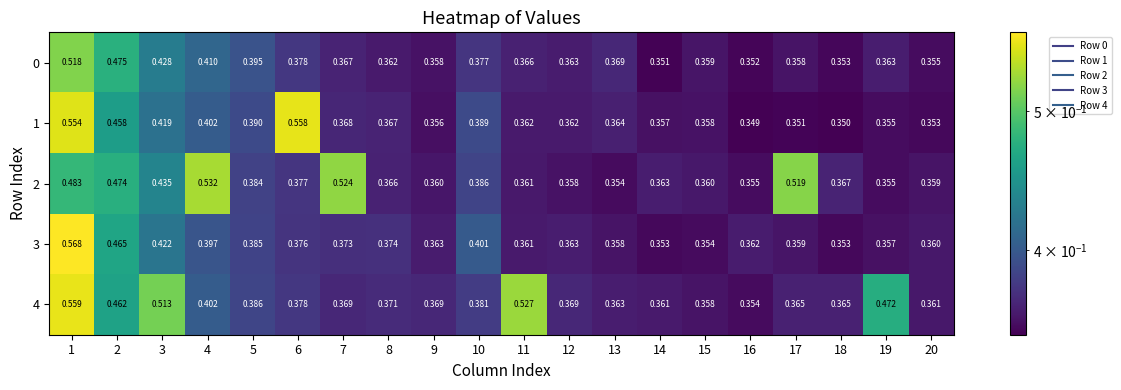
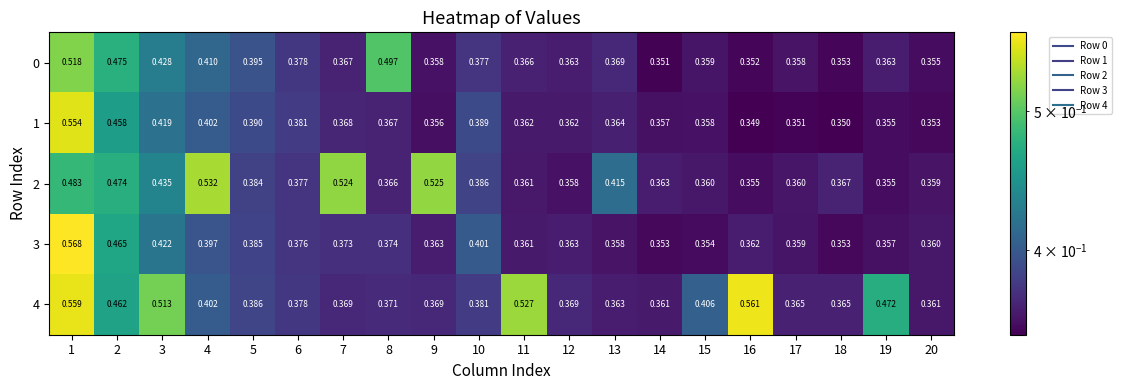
  {
    "0": {
      "1": 0.518,
      "2": 0.475,
      "3": 0.428,
      "4": 0.410,
      "5": 0.395,
      "6": 0.378,
      "7": 0.367,
-     "8": 0.362,
+     "8": 0.497,
      "9": 0.358,
      "10": 0.377,
      "11": 0.366,
      "12": 0.363,
      "13": 0.369,
      "14": 0.351,
      "15": 0.359,
      "16": 0.352,
      "17": 0.358,
      "18": 0.353,
      "19": 0.363,
      "20": 0.355
    },
    "1": {
      "1": 0.554,
      "2": 0.458,
      "3": 0.419,
      "4": 0.402,
      "5": 0.390,
-     "6": 0.558,
+     "6": 0.381,
      "7": 0.368,
      "8": 0.367,
      "9": 0.356,
      "10": 0.389,
      "11": 0.362,
      "12": 0.362,
      "13": 0.364,
      "14": 0.357,
      "15": 0.358,
      "16": 0.349,
      "17": 0.351,
      "18": 0.350,
      "19": 0.355,
      "20": 0.353
    },
    "2": {
      "1": 0.483,
      "2": 0.474,
      "3": 0.435,
      "4": 0.532,
      "5": 0.384,
      "6": 0.377,
      "7": 0.524,
      "8": 0.366,
-     "9": 0.360,
+     "9": 0.525,
      "10": 0.386,
      "11": 0.361,
      "12": 0.358,
-     "13": 0.354,
+     "13": 0.415,
      "14": 0.363,
      "15": 0.360,
      "16": 0.355,
-     "17": 0.519,
+     "17": 0.360,
      "18": 0.367,
      "19": 0.355,
      "20": 0.359
    },
    "3": {
      "1": 0.568,
      "2": 0.465,
      "3": 0.422,
      "4": 0.397,
      "5": 0.385,
      "6": 0.376,
      "7": 0.373,
      "8": 0.374,
      "9": 0.363,
      "10": 0.401,
      "11": 0.361,
      "12": 0.363,
      "13": 0.358,
      "14": 0.353,
      "15": 0.354,
      "16": 0.362,
      "17": 0.359,
      "18": 0.353,
      "19": 0.357,
      "20": 0.360
    },
    "4": {
      "1": 0.559,
      "2": 0.462,
      "3": 0.513,
      "4": 0.402,
      "5": 0.386,
      "6": 0.378,
      "7": 0.369,
      "8": 0.371,
      "9": 0.369,
      "10": 0.381,
      "11": 0.527,
      "12": 0.369,
      "13": 0.363,
      "14": 0.361,
-     "15": 0.358,
-     "16": 0.354,
+     "15": 0.406,
+     "16": 0.561,
      "17": 0.365,
      "18": 0.365,
      "19": 0.472,
      "20": 0.361
    }
  }
